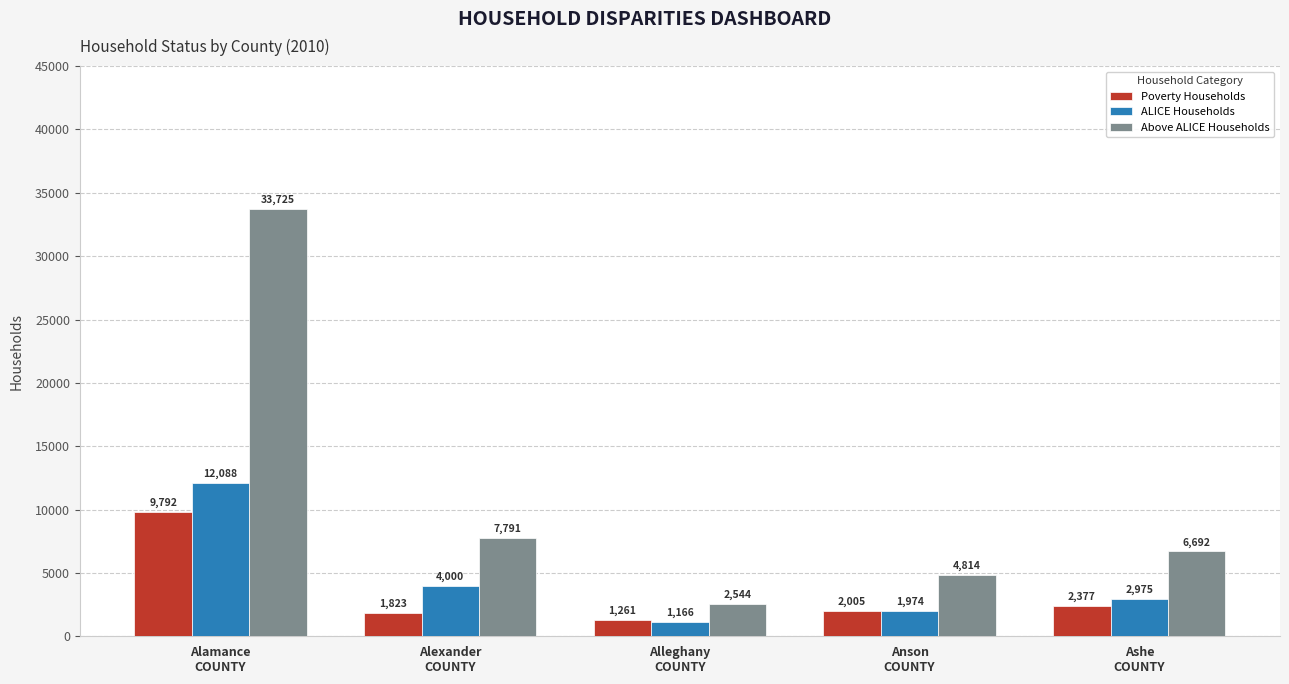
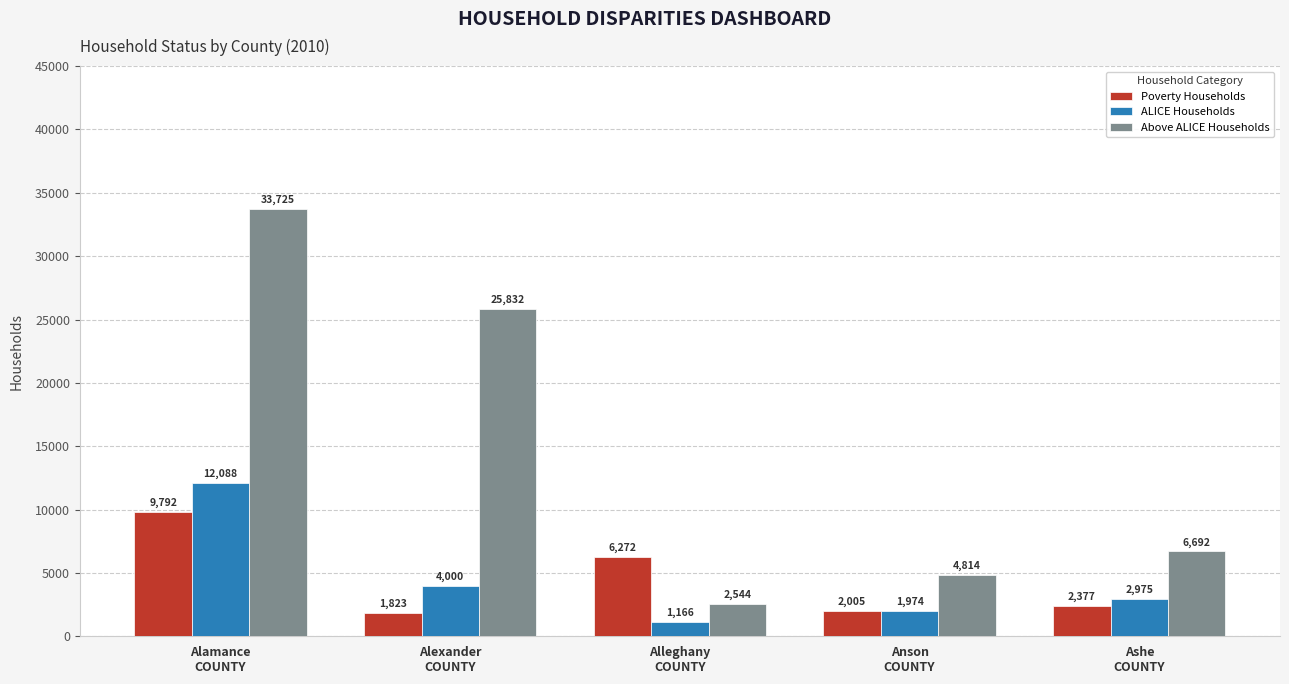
  {
    "Poverty Households": {
      "Alamance COUNTY": "9,792",
      "Alexander COUNTY": "1,823",
-     "Alleghany COUNTY": "1,261",
+     "Alleghany COUNTY": "6,272",
      "Anson COUNTY": "2,005",
      "Ashe COUNTY": "2,377"
    },
    "ALICE Households": {
      "Alamance COUNTY": "12,088",
      "Alexander COUNTY": "4,000",
      "Alleghany COUNTY": "1,166",
      "Anson COUNTY": "1,974",
      "Ashe COUNTY": "2,975"
    },
    "Above ALICE Households": {
      "Alamance COUNTY": "33,725",
-     "Alexander COUNTY": "7,791",
+     "Alexander COUNTY": "25,832",
      "Alleghany COUNTY": "2,544",
      "Anson COUNTY": "4,814",
      "Ashe COUNTY": "6,692"
    }
  }
